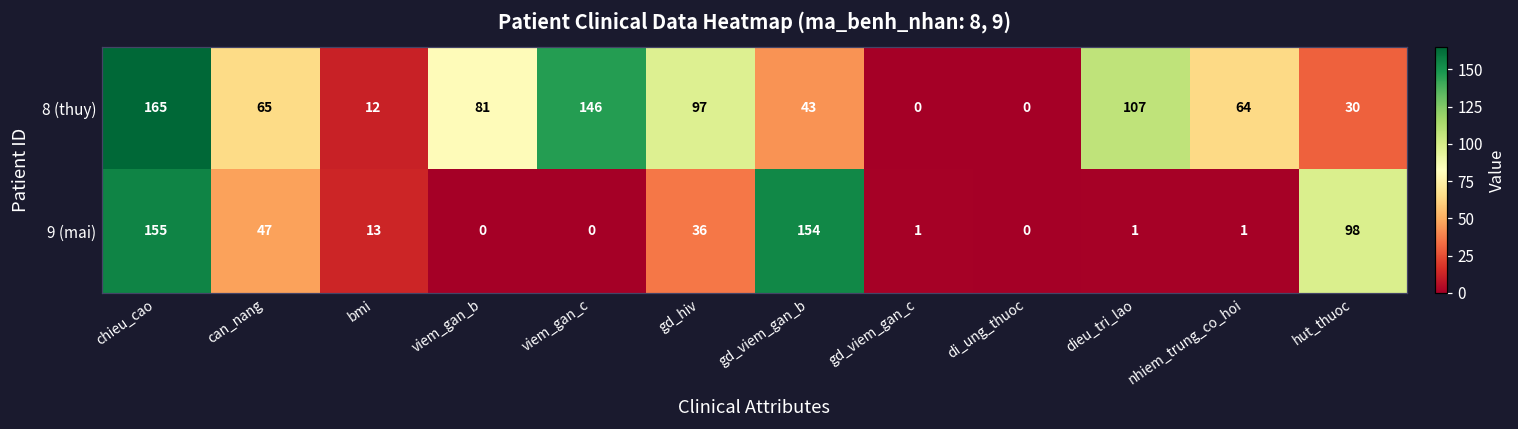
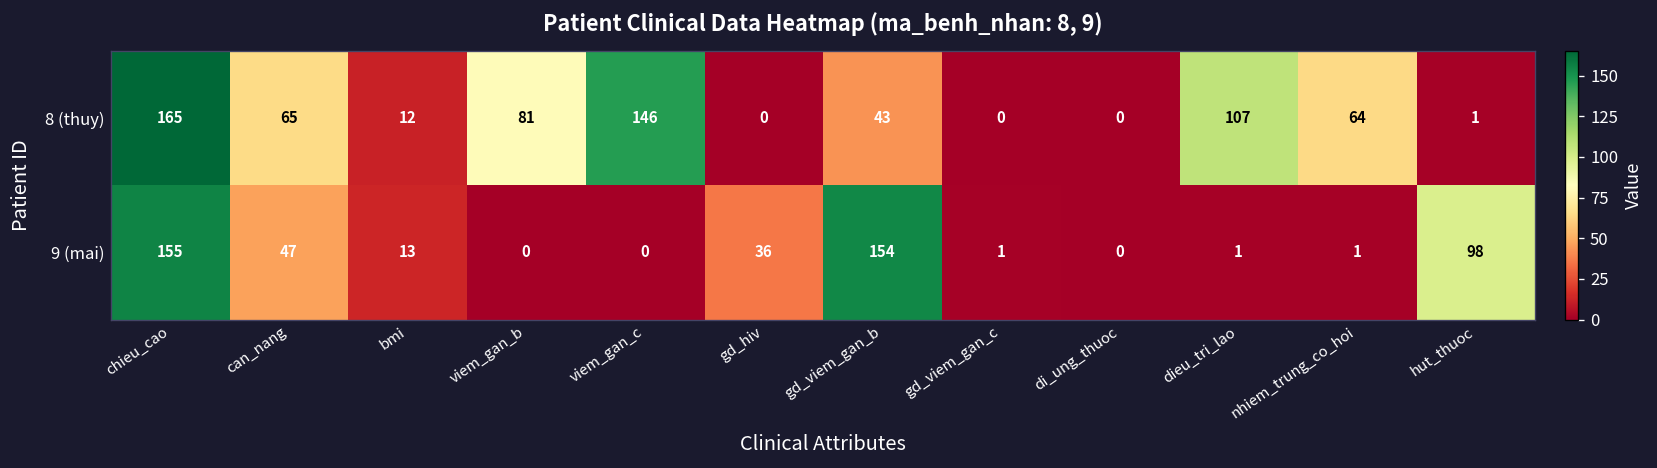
  {
    "8 (thuy)": {
      "chieu_cao": 165,
      "can_nang": 65,
      "bmi": 12,
      "viem_gan_b": 81,
      "viem_gan_c": 146,
-     "gd_hiv": 97,
+     "gd_hiv": 0,
      "gd_viem_gan_b": 43,
      "gd_viem_gan_c": 0,
      "di_ung_thuoc": 0,
      "dieu_tri_lao": 107,
      "nhiem_trung_co_hoi": 64,
-     "hut_thuoc": 30
+     "hut_thuoc": 1
    },
    "9 (mai)": {
      "chieu_cao": 155,
      "can_nang": 47,
      "bmi": 13,
      "viem_gan_b": 0,
      "viem_gan_c": 0,
      "gd_hiv": 36,
      "gd_viem_gan_b": 154,
      "gd_viem_gan_c": 1,
      "di_ung_thuoc": 0,
      "dieu_tri_lao": 1,
      "nhiem_trung_co_hoi": 1,
      "hut_thuoc": 98
    }
  }
